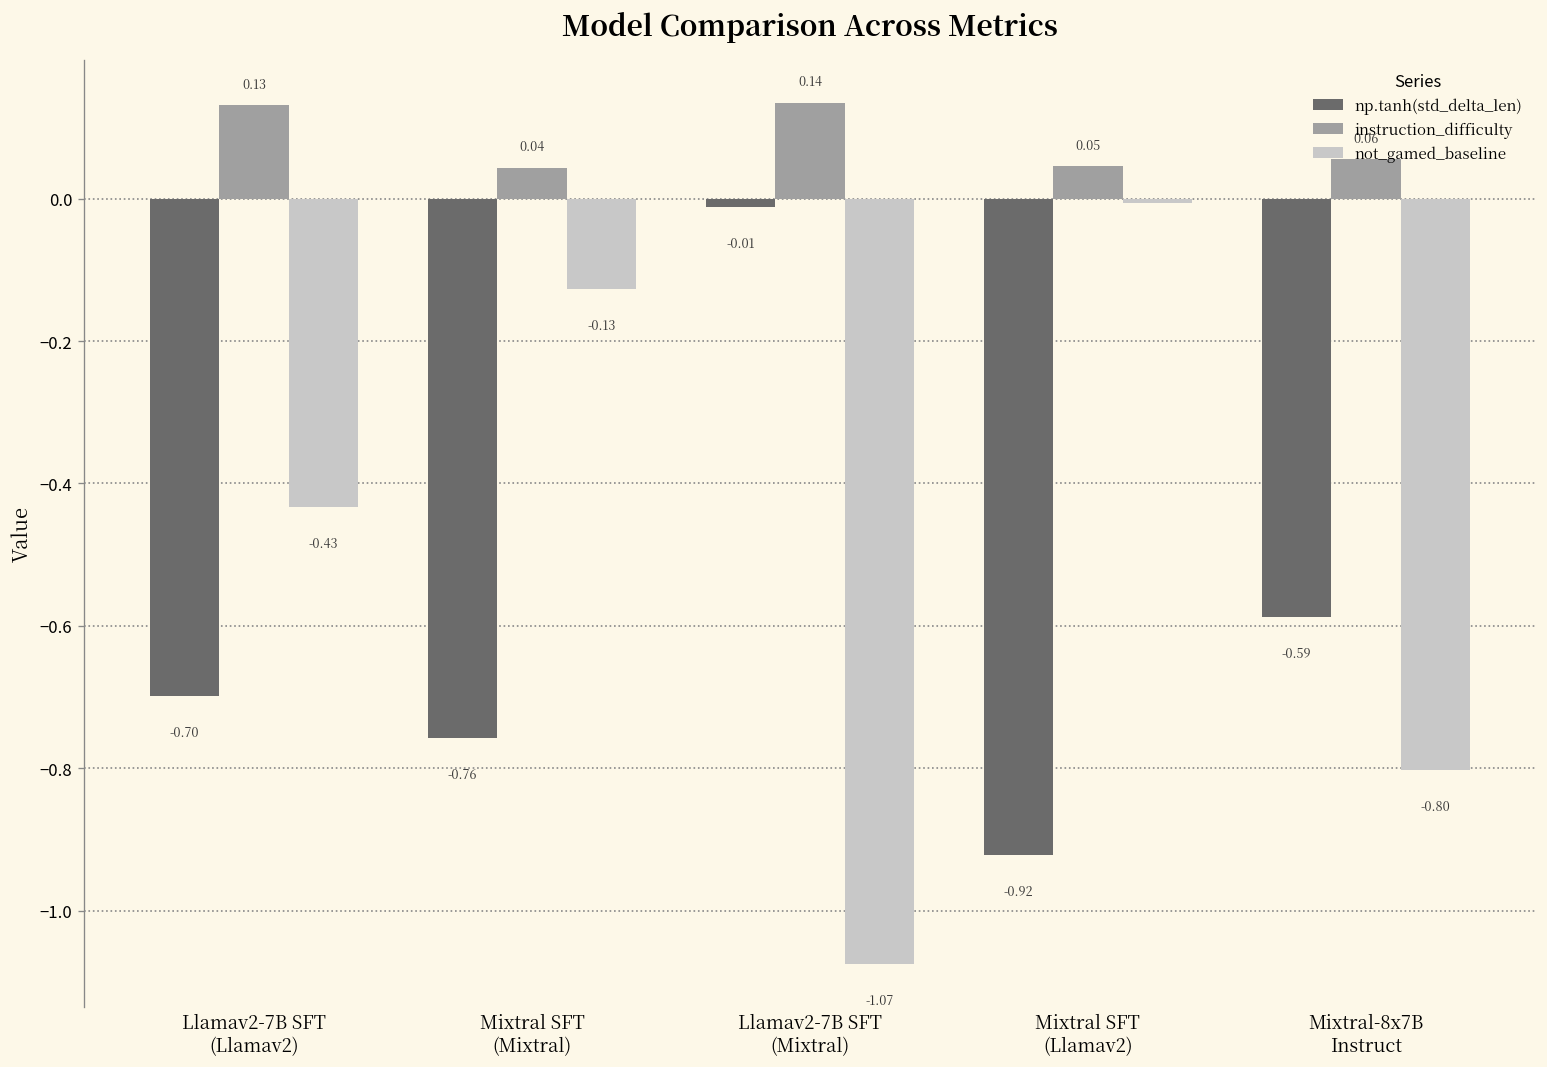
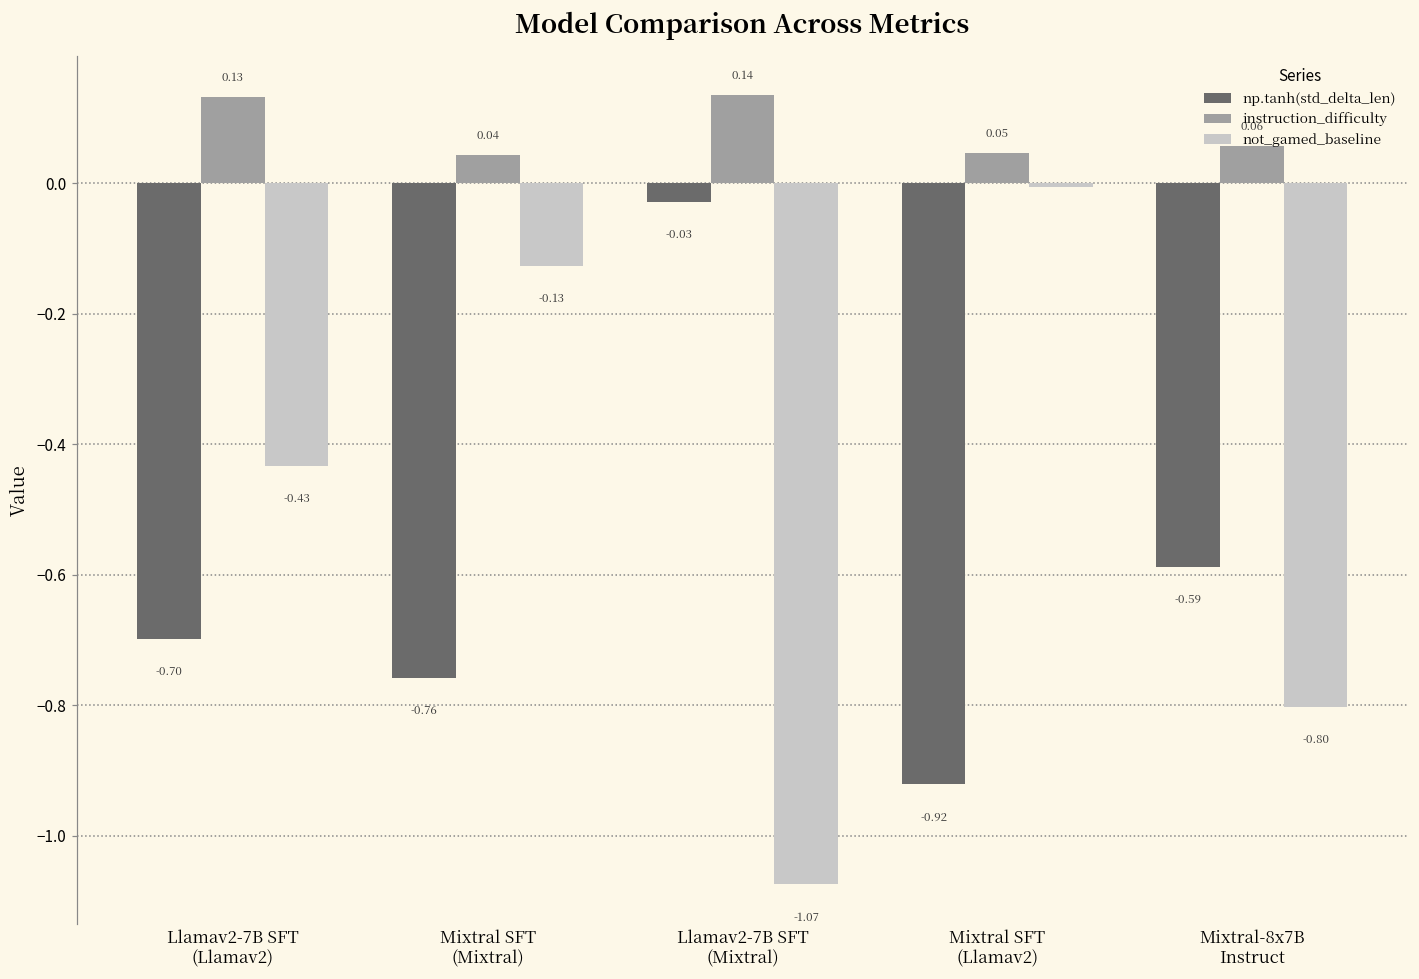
  {
    "np.tanh(std_delta_len)": {
      "Llamav2-7B SFT (Llamav2)": -0.70,
      "Mixtral SFT (Mixtral)": -0.76,
-     "Llamav2-7B SFT (Mixtral)": -0.01,
+     "Llamav2-7B SFT (Mixtral)": -0.03,
      "Mixtral SFT (Llamav2)": -0.92,
      "Mixtral-8x7B Instruct": -0.59
    },
    "instruction_difficulty": {
      "Llamav2-7B SFT (Llamav2)": 0.13,
      "Mixtral SFT (Mixtral)": 0.04,
      "Llamav2-7B SFT (Mixtral)": 0.14,
      "Mixtral SFT (Llamav2)": 0.05,
      "Mixtral-8x7B Instruct": 0.06
    },
    "not_gamed_baseline": {
      "Llamav2-7B SFT (Llamav2)": -0.43,
      "Mixtral SFT (Mixtral)": -0.13,
      "Llamav2-7B SFT (Mixtral)": -1.07,
      "Mixtral-8x7B Instruct": -0.80
    }
  }
